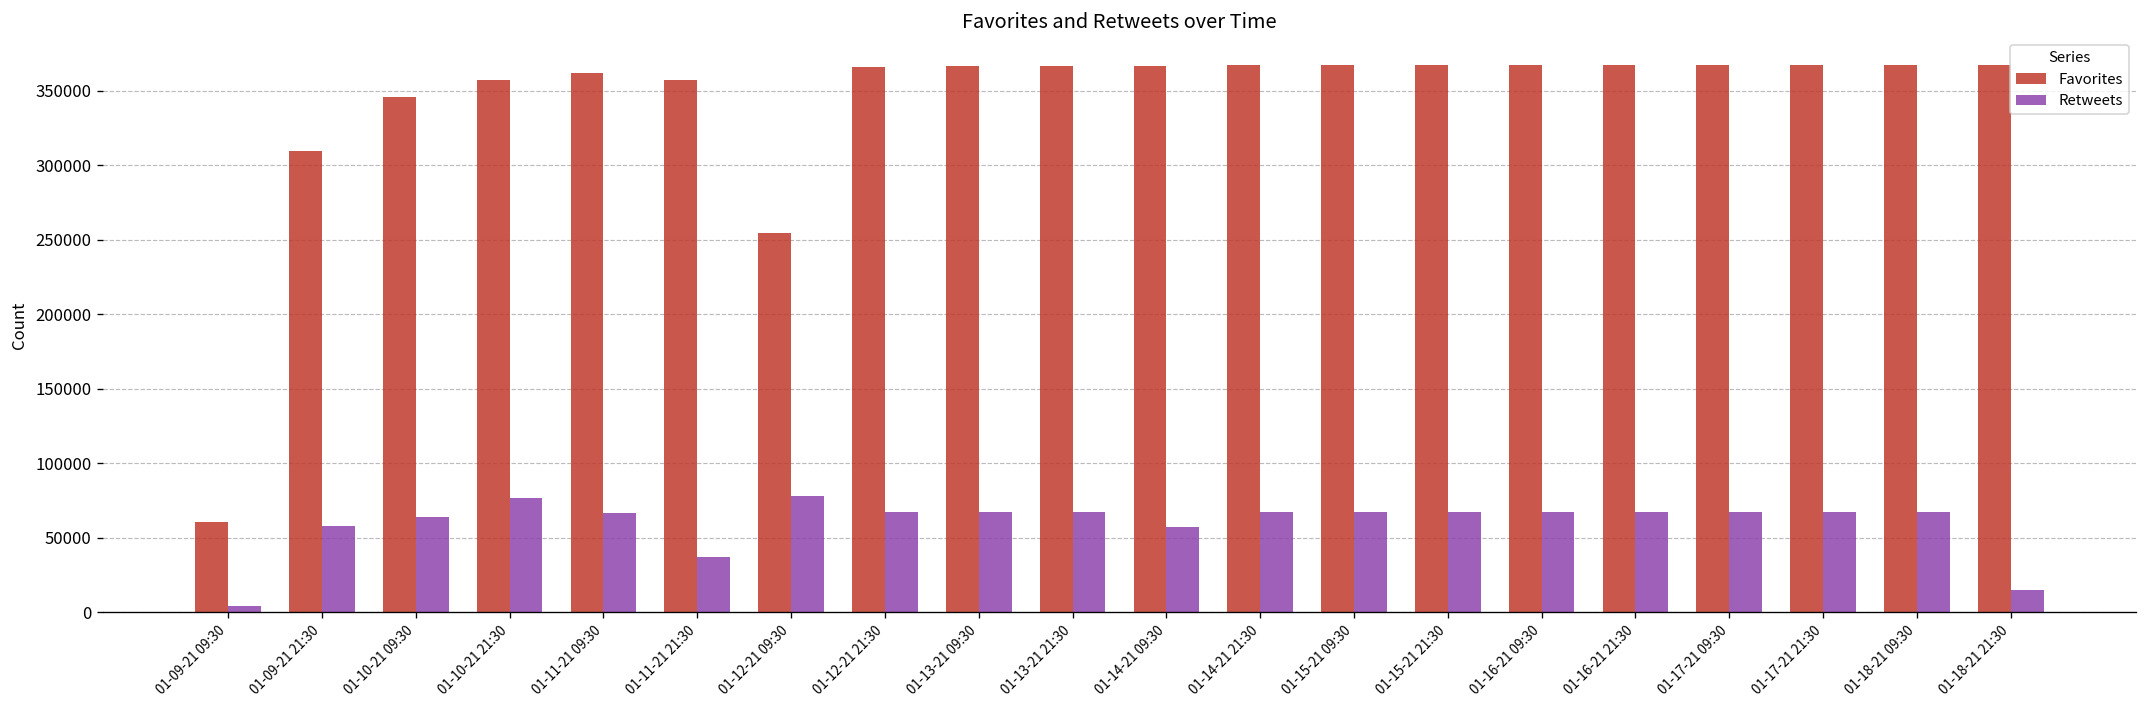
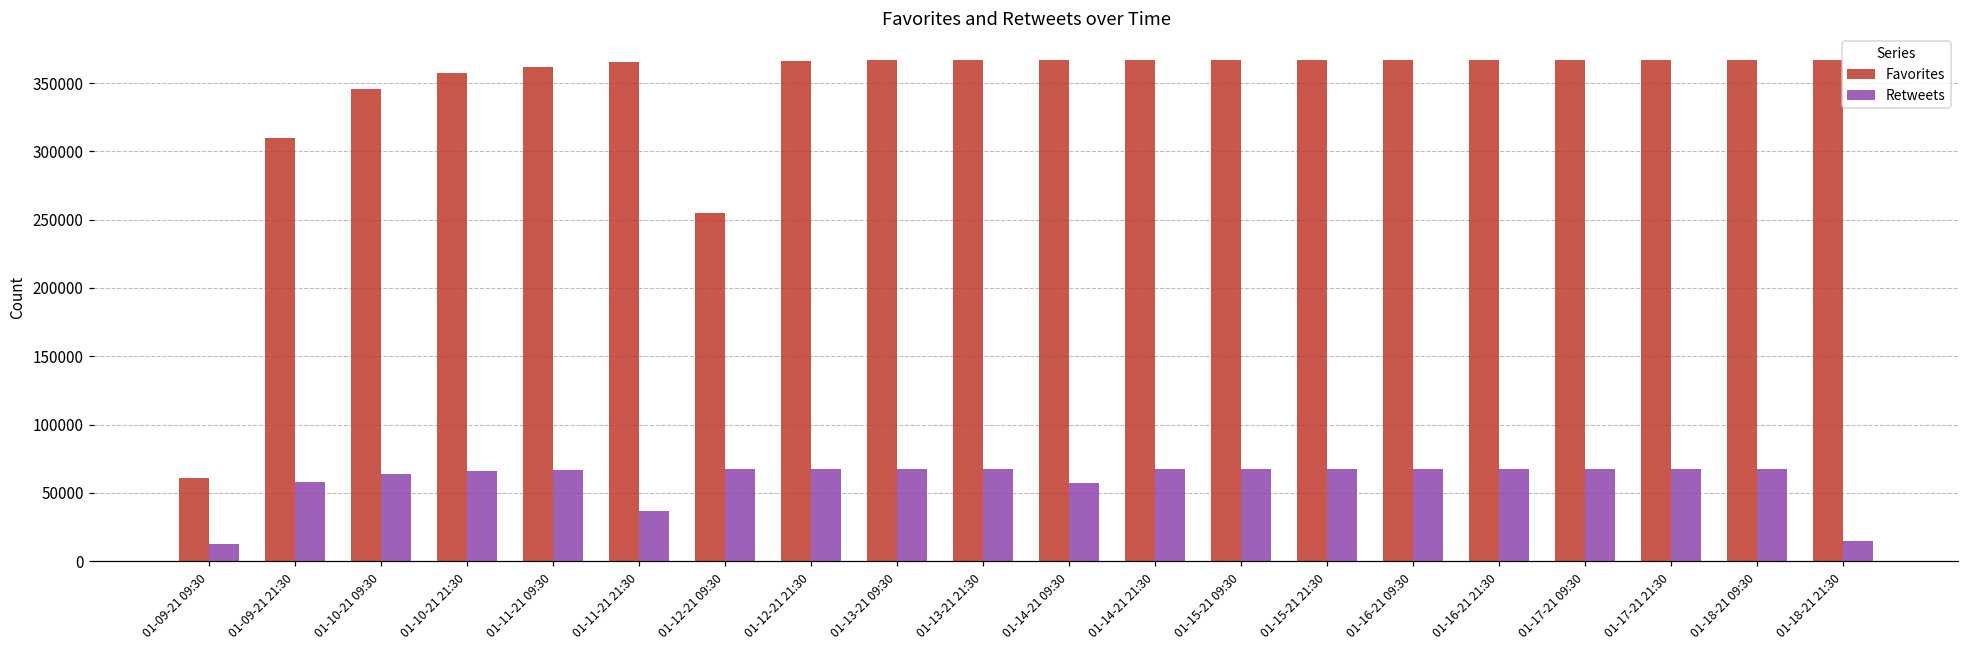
  {
    "Favorites": {
      "01-09-21 09:30": 61000,
      "01-09-21 21:30": 310000,
      "01-10-21 09:30": 346000,
      "01-10-21 21:30": 357000,
      "01-11-21 09:30": 362000,
-     "01-11-21 21:30": 357000,
+     "01-11-21 21:30": 365000,
      "01-12-21 09:30": 255000,
      "01-12-21 21:30": 366000,
      "01-13-21 09:30": 367000,
      "01-13-21 21:30": 367000,
      "01-14-21 09:30": 367000,
      "01-14-21 21:30": 367000,
      "01-15-21 09:30": 367000,
      "01-15-21 21:30": 367000,
      "01-16-21 09:30": 367000,
      "01-16-21 21:30": 367000,
      "01-17-21 09:30": 367000,
      "01-17-21 21:30": 367000,
      "01-18-21 09:30": 367000,
      "01-18-21 21:30": 367000
    },
    "Retweets": {
-     "01-09-21 09:30": 4000,
+     "01-09-21 09:30": 13000,
      "01-09-21 21:30": 58000,
      "01-10-21 09:30": 64000,
-     "01-10-21 21:30": 76000,
+     "01-10-21 21:30": 66000,
      "01-11-21 09:30": 67000,
      "01-11-21 21:30": 37000,
-     "01-12-21 09:30": 78000,
+     "01-12-21 09:30": 67000,
      "01-12-21 21:30": 67000,
      "01-13-21 09:30": 67000,
      "01-13-21 21:30": 67000,
      "01-14-21 09:30": 57000,
      "01-14-21 21:30": 67000,
      "01-15-21 09:30": 67000,
      "01-15-21 21:30": 67000,
      "01-16-21 09:30": 67000,
      "01-16-21 21:30": 67000,
      "01-17-21 09:30": 67000,
      "01-17-21 21:30": 67000,
      "01-18-21 09:30": 67000,
      "01-18-21 21:30": 15000
    }
  }
